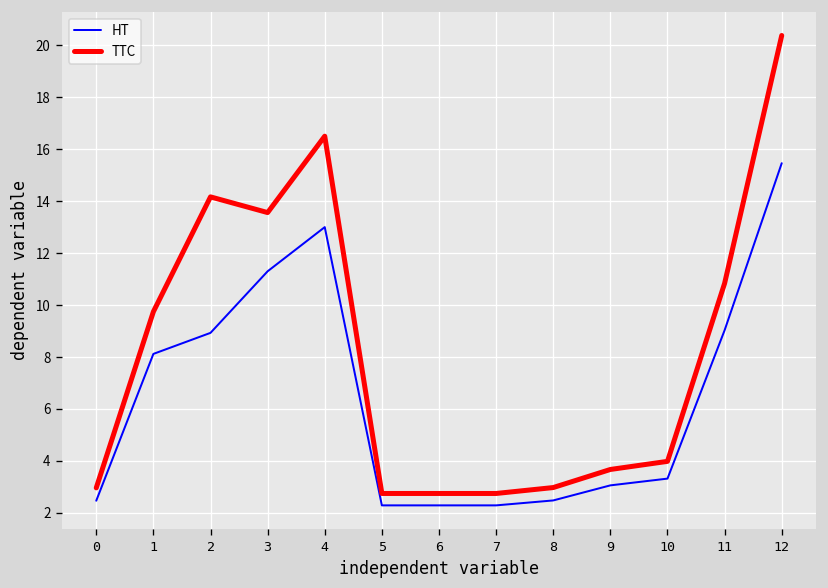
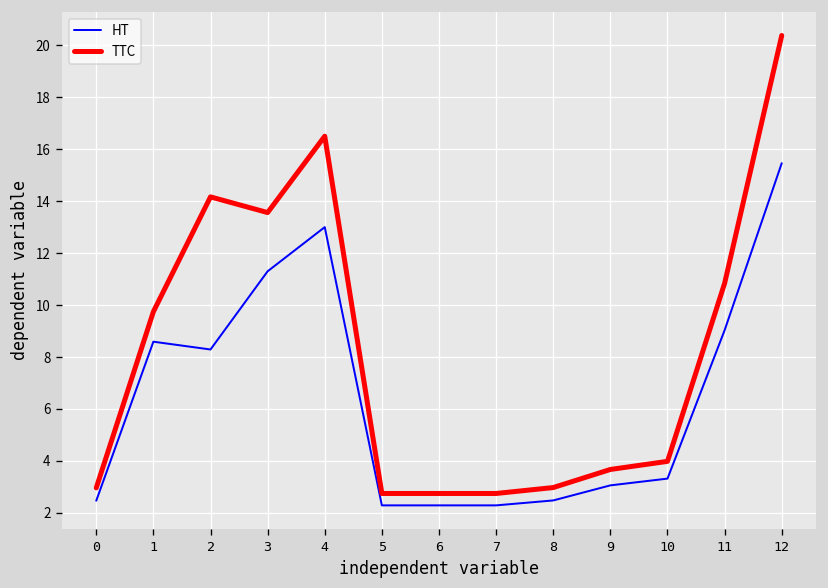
  {
    "HT": {
      "0": 2.5,
-     "1": 8.1,
-     "2": 8.9,
+     "1": 8.6,
+     "2": 8.3,
      "3": 11.3,
      "4": 13.0,
      "5": 2.3,
      "6": 2.3,
      "7": 2.3,
      "8": 2.5,
      "9": 3.1,
      "10": 3.3,
      "11": 9.0,
      "12": 15.5
    },
    "TTC": {
      "0": 3.0,
      "1": 9.7,
      "2": 14.2,
      "3": 13.6,
      "4": 16.5,
      "5": 2.7,
      "6": 2.7,
      "7": 2.7,
      "8": 3.0,
      "9": 3.7,
      "10": 4.0,
      "11": 10.8,
      "12": 20.4
    }
  }
